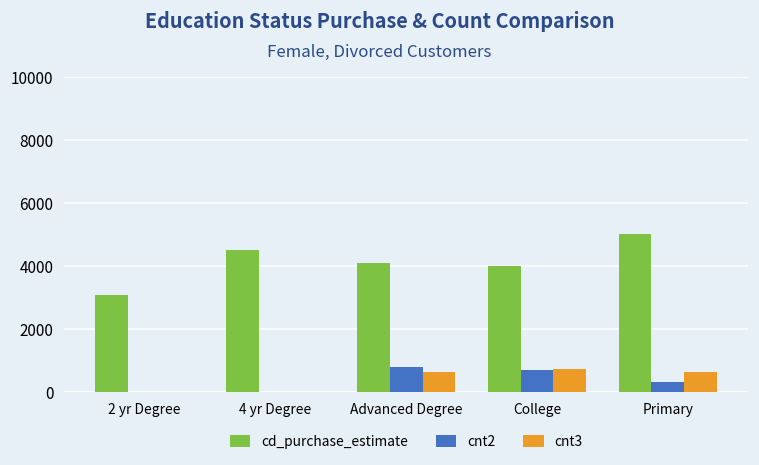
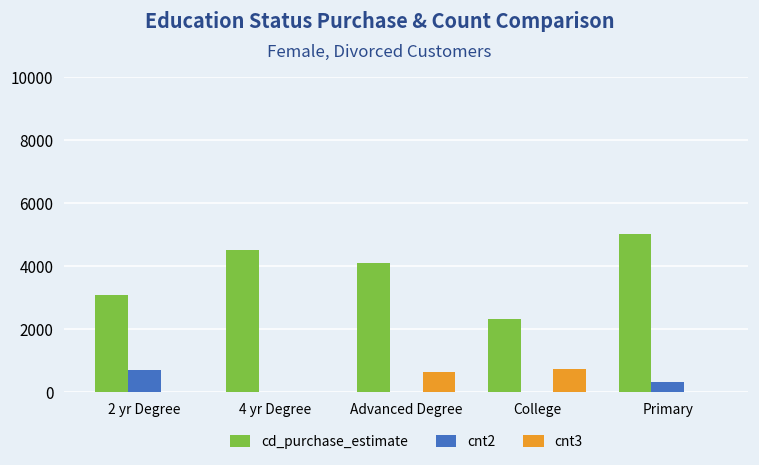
  {
    "cd_purchase_estimate": {
      "2 yr Degree": 3100,
      "4 yr Degree": 4500,
      "Advanced Degree": 4100,
-     "College": 4000,
+     "College": 2300,
      "Primary": 5000
    },
    "cnt2": {
-     "2 yr Degree": 0,
-     "Advanced Degree": 800,
-     "College": 700,
+     "2 yr Degree": 700,
+     "Advanced Degree": 0,
+     "College": 0,
      "Primary": 300
    },
    "cnt3": {
      "Advanced Degree": 600,
      "College": 700,
-     "Primary": 600
+     "Primary": 0
    }
  }
